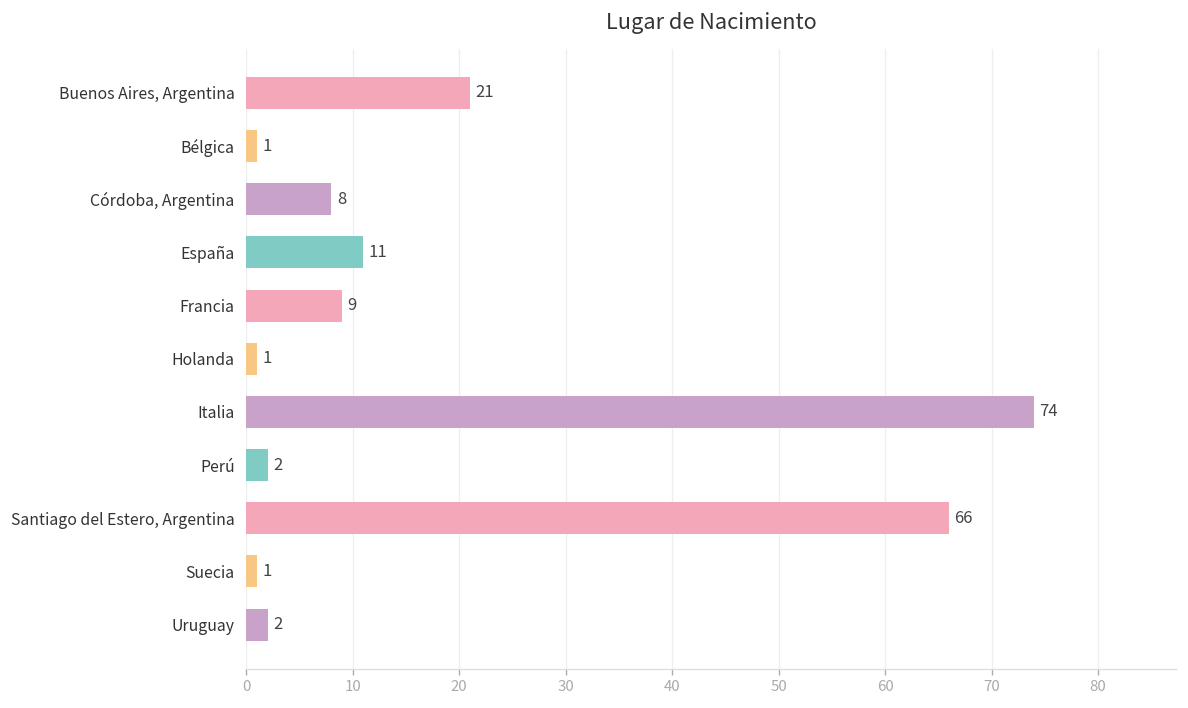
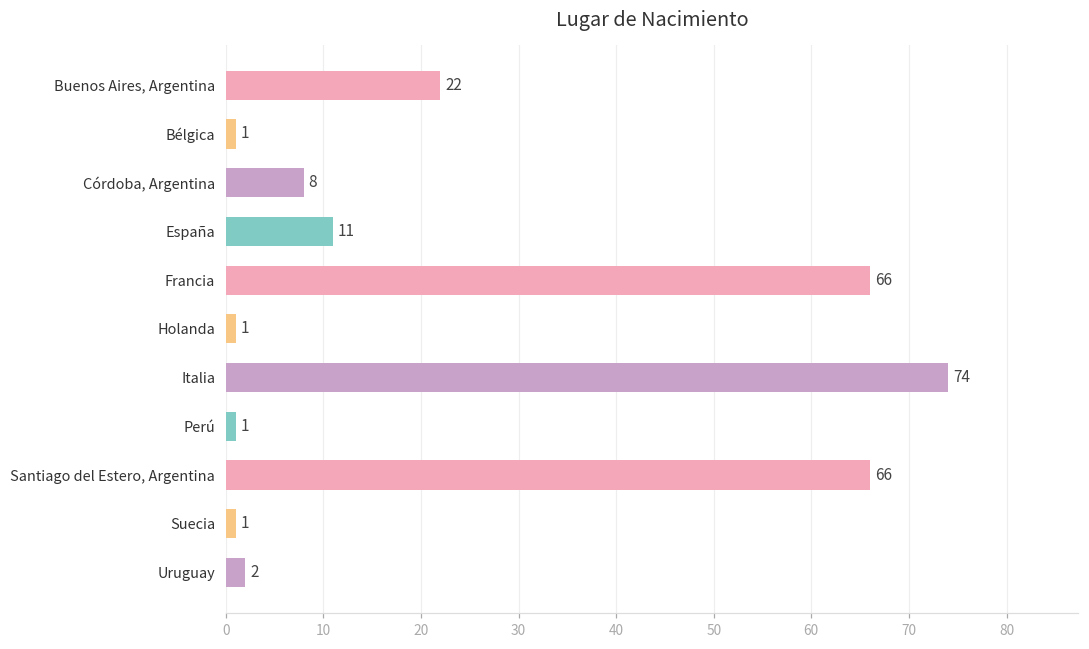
  {
-   "Buenos Aires, Argentina": 21,
+   "Buenos Aires, Argentina": 22,
    "Bélgica": 1,
    "Córdoba, Argentina": 8,
    "España": 11,
-   "Francia": 9,
+   "Francia": 66,
    "Holanda": 1,
    "Italia": 74,
-   "Perú": 2,
+   "Perú": 1,
    "Santiago del Estero, Argentina": 66,
    "Suecia": 1,
    "Uruguay": 2
  }
